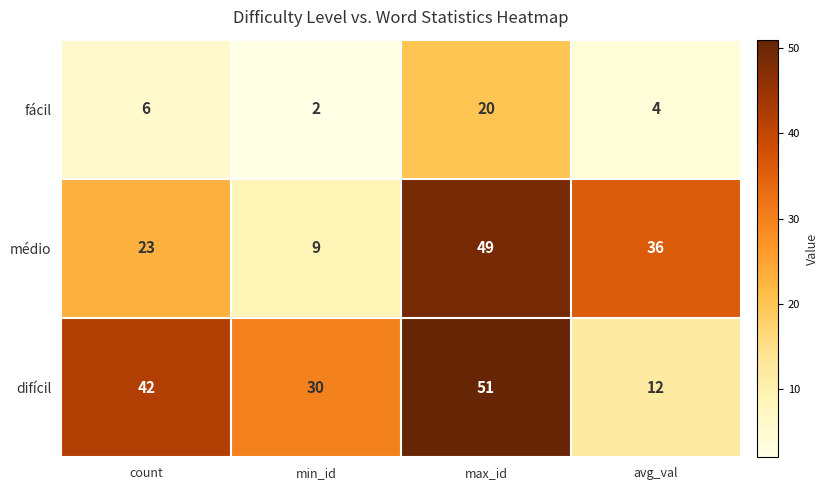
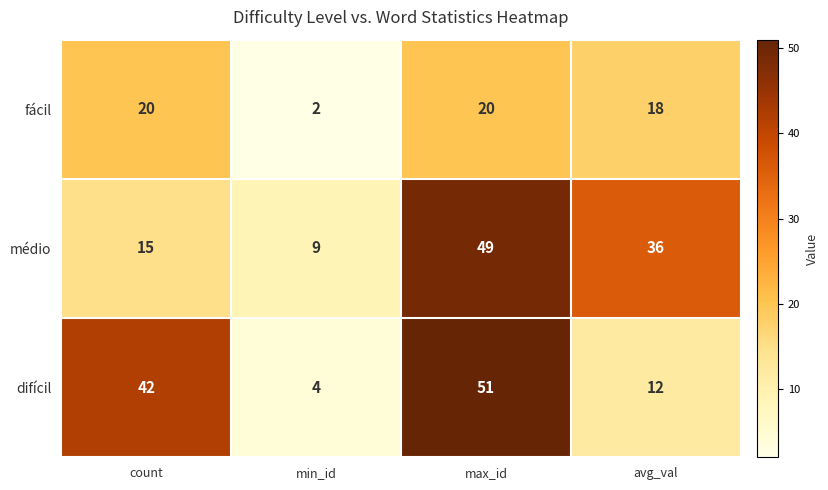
  {
    "fácil": {
-     "count": 6,
+     "count": 20,
      "min_id": 2,
      "max_id": 20,
-     "avg_val": 4
+     "avg_val": 18
    },
    "médio": {
-     "count": 23,
+     "count": 15,
      "min_id": 9,
      "max_id": 49,
      "avg_val": 36
    },
    "difícil": {
      "count": 42,
-     "min_id": 30,
+     "min_id": 4,
      "max_id": 51,
      "avg_val": 12
    }
  }
